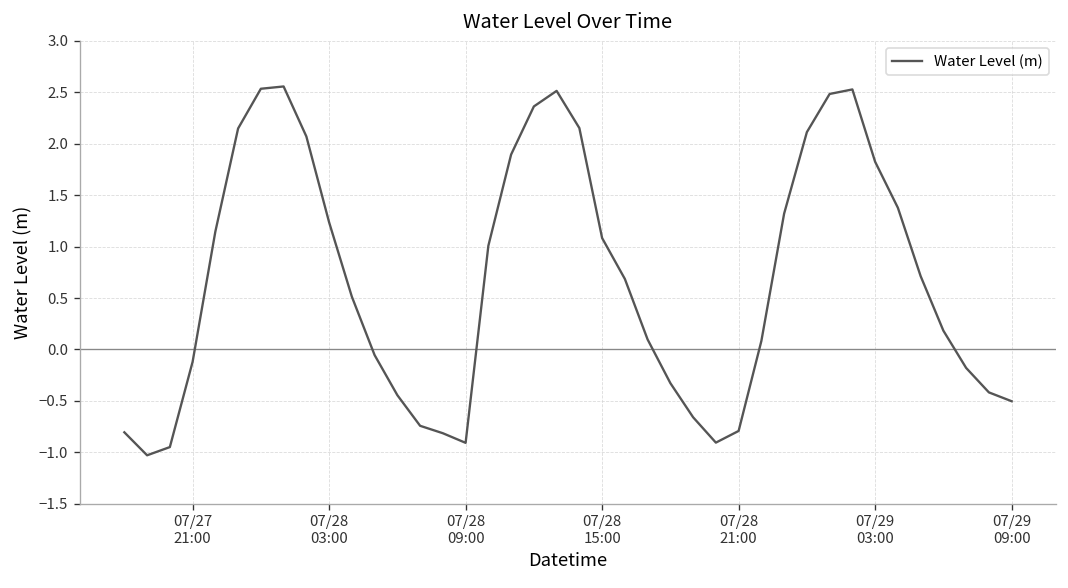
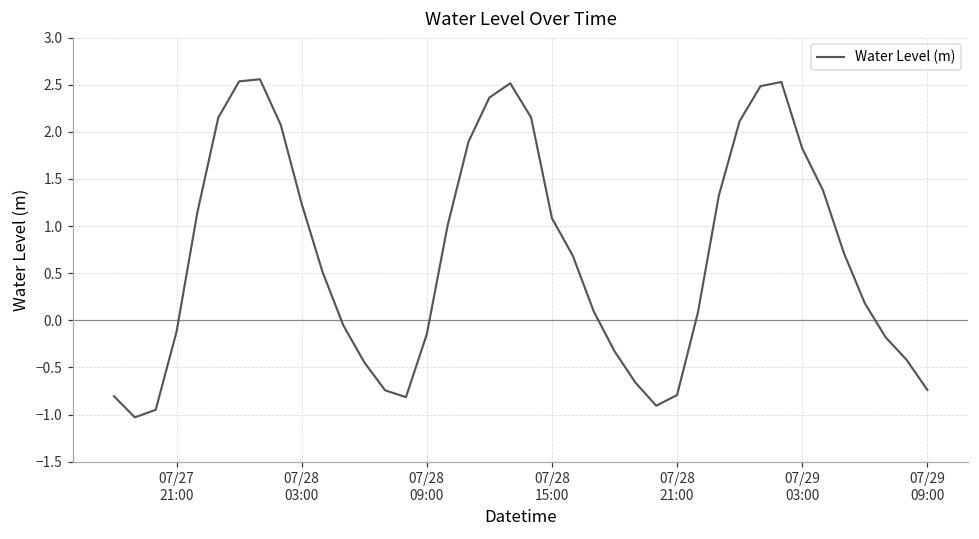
  {
    "07/27 21:00": -0.1,
    "07/28 03:00": 1.2,
-   "07/28 09:00": -0.9,
+   "07/28 09:00": -0.1,
    "07/28 15:00": 1.1,
    "07/28 21:00": -0.8,
    "07/29 03:00": 1.8,
-   "07/29 09:00": -0.5
+   "07/29 09:00": -0.7
  }
